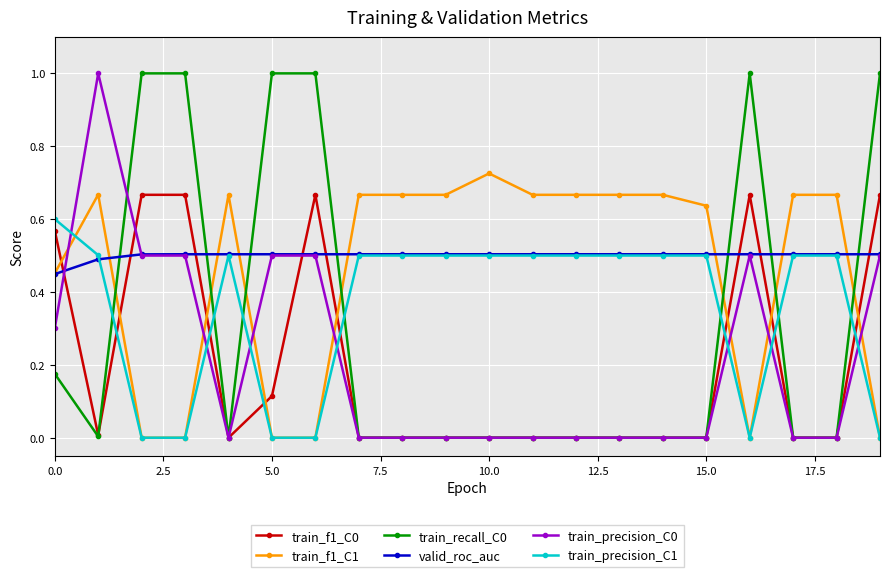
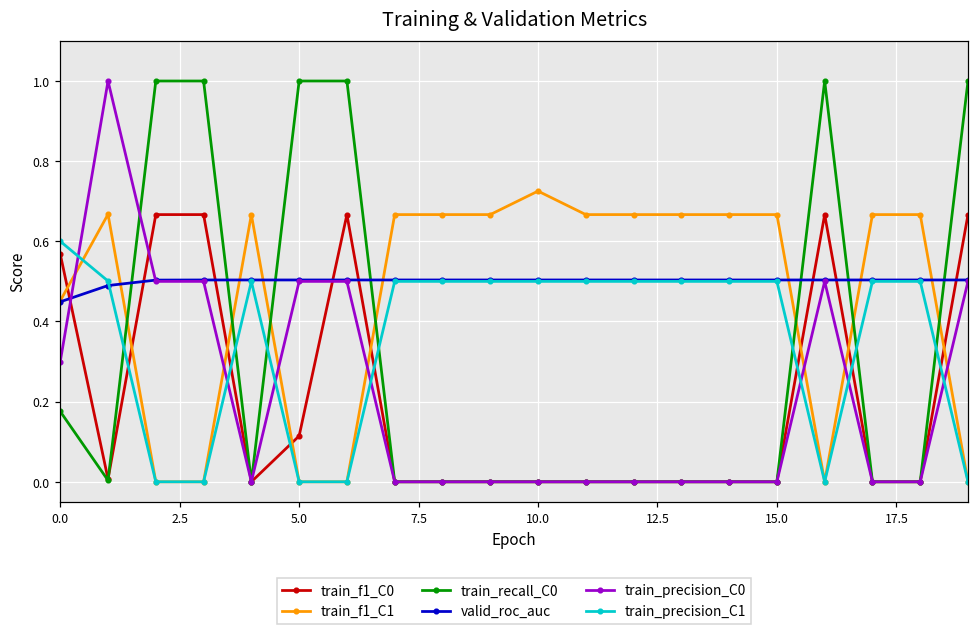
  {
    "train_f1_C0": {
      "0.0": 0.57,
      "5.0": 0.11
    },
    "train_f1_C1": {
      "10.0": 0.73,
-     "15.0": 0.64
+     "15.0": 0.67
    },
    "train_recall_C0": {
      "0.0": 0.18,
      "5.0": 1.00
    },
    "train_precision_C0": {
      "0.0": 0.30
    },
    "train_precision_C1": {
      "0.0": 0.60
    }
  }
